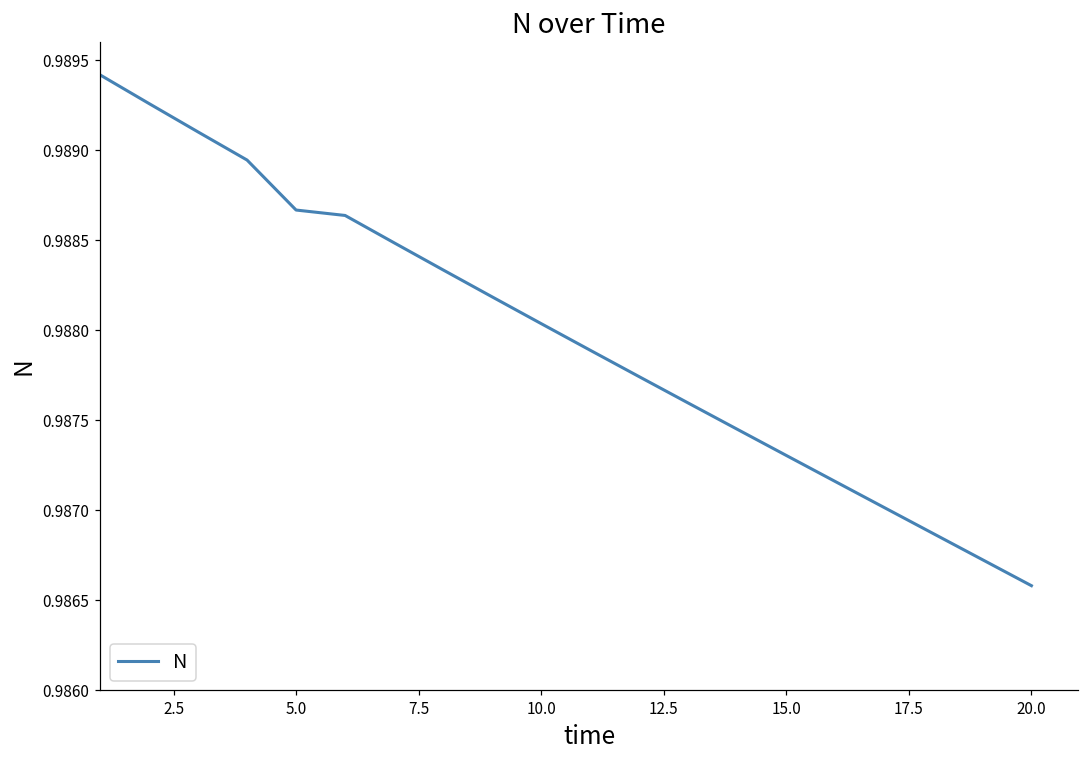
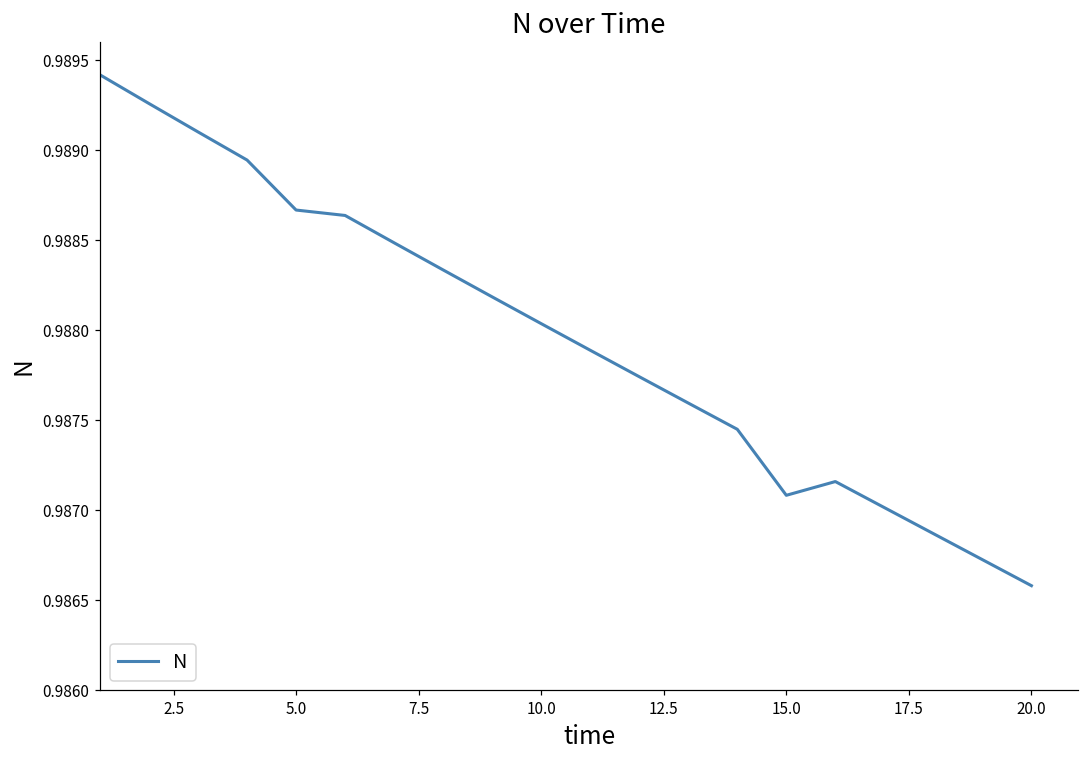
  {
    "5.0": 0.98867,
    "10.0": 0.98804,
-   "15.0": 0.98731,
+   "15.0": 0.98708,
    "20.0": 0.98658
  }
